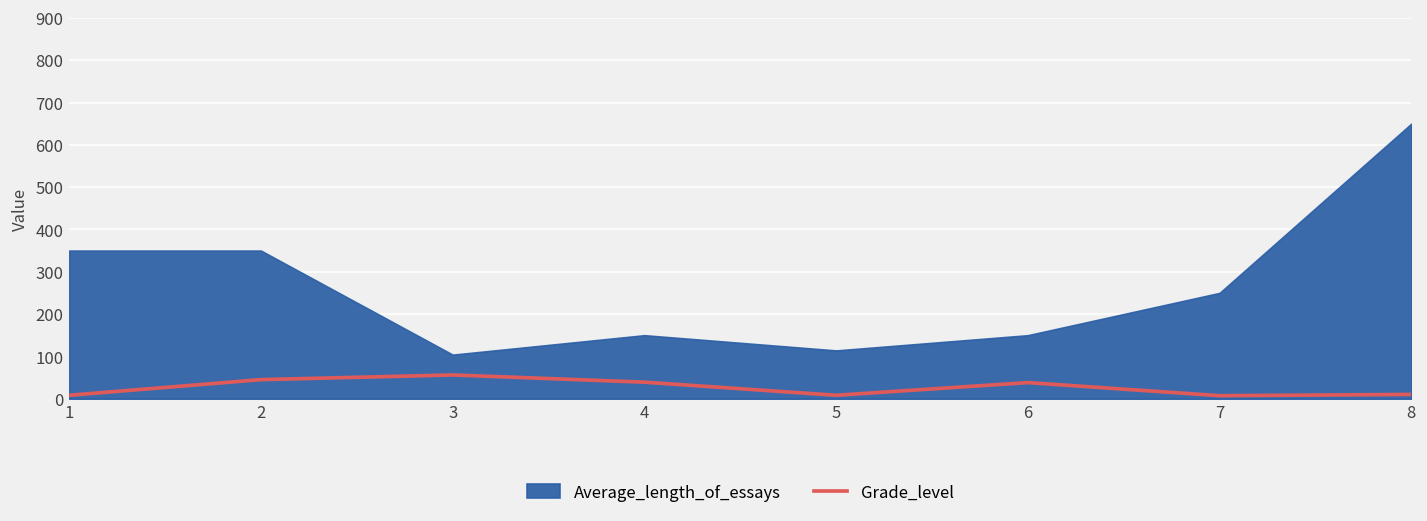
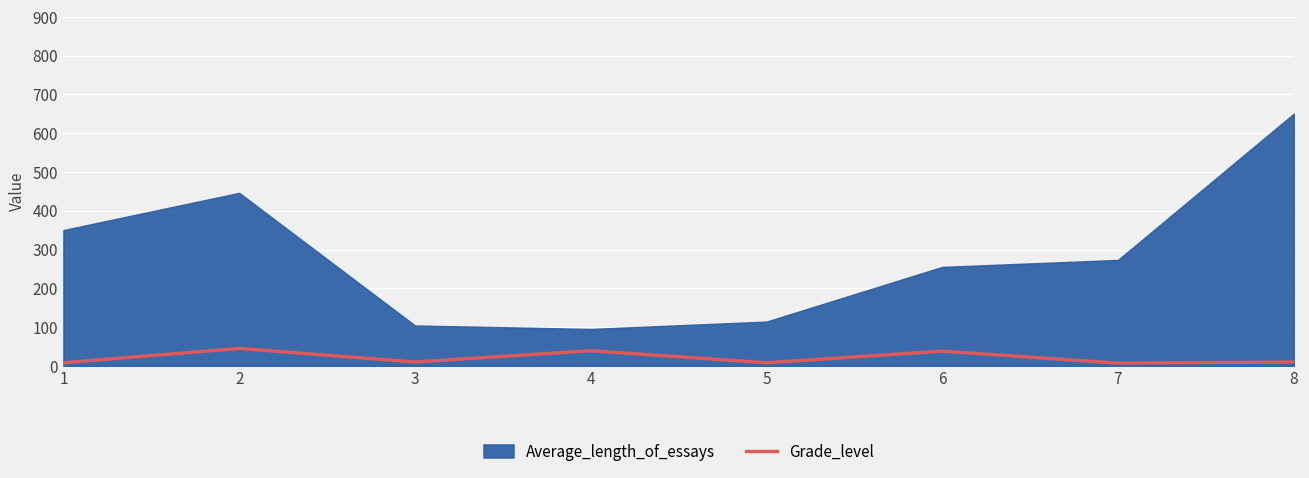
  {
    "Average_length_of_essays": {
      "1": 350,
-     "2": 350,
+     "2": 450,
      "3": 100,
-     "4": 150,
+     "4": 100,
      "5": 110,
-     "6": 150,
-     "7": 250,
+     "6": 260,
+     "7": 270,
      "8": 650
    },
    "Grade_level": {
      "1": 10,
      "2": 50,
-     "3": 60,
+     "3": 10,
      "4": 40,
      "5": 10,
      "6": 40,
      "7": 10,
      "8": 10
    }
  }
